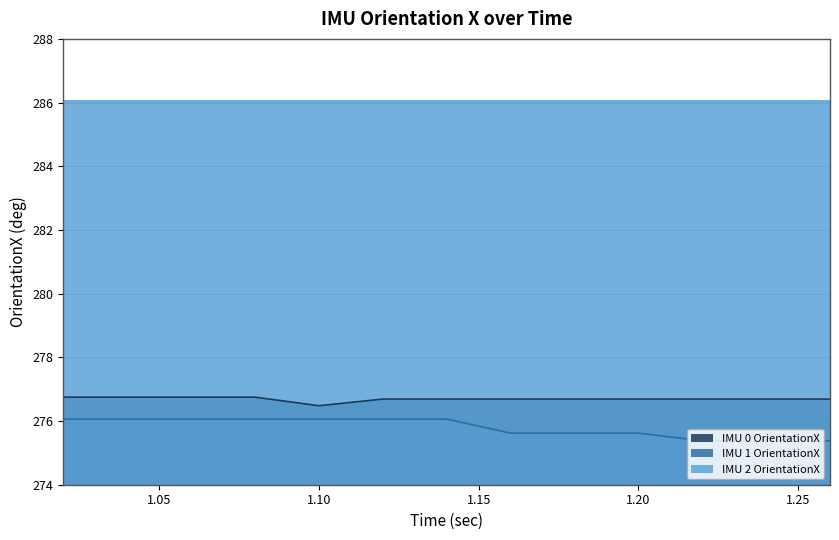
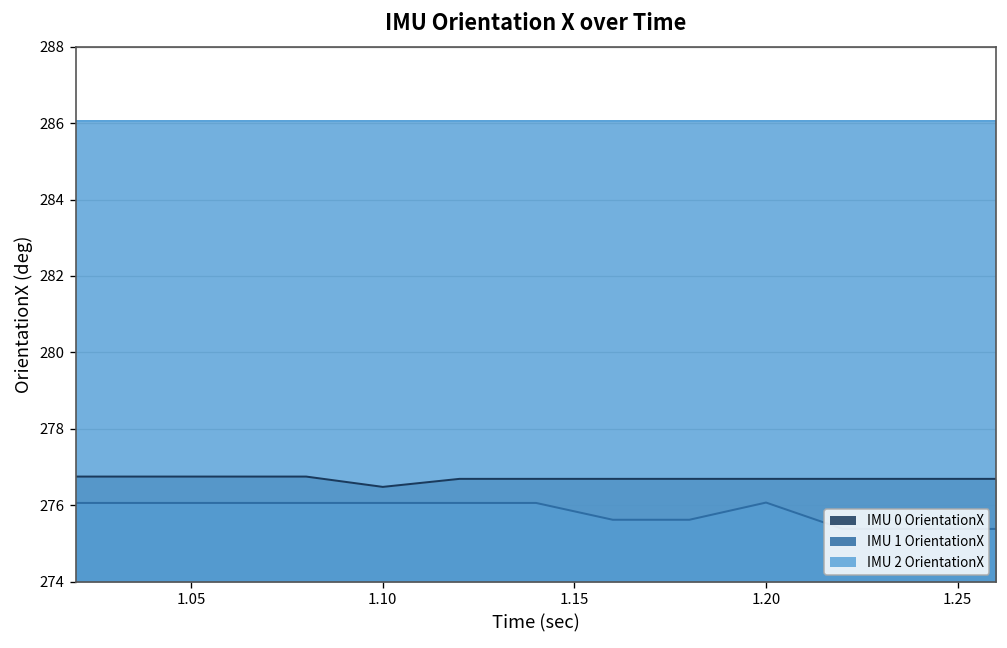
  {
    "IMU 0 OrientationX": {
      "1.10": 276.5,
      "1.20": 276.7
    },
    "IMU 1 OrientationX": {
      "1.10": 276.1,
-     "1.20": 275.6
+     "1.20": 276.1
    },
    "IMU 2 OrientationX": {
      "1.10": 286.1,
      "1.20": 286.1
    }
  }
